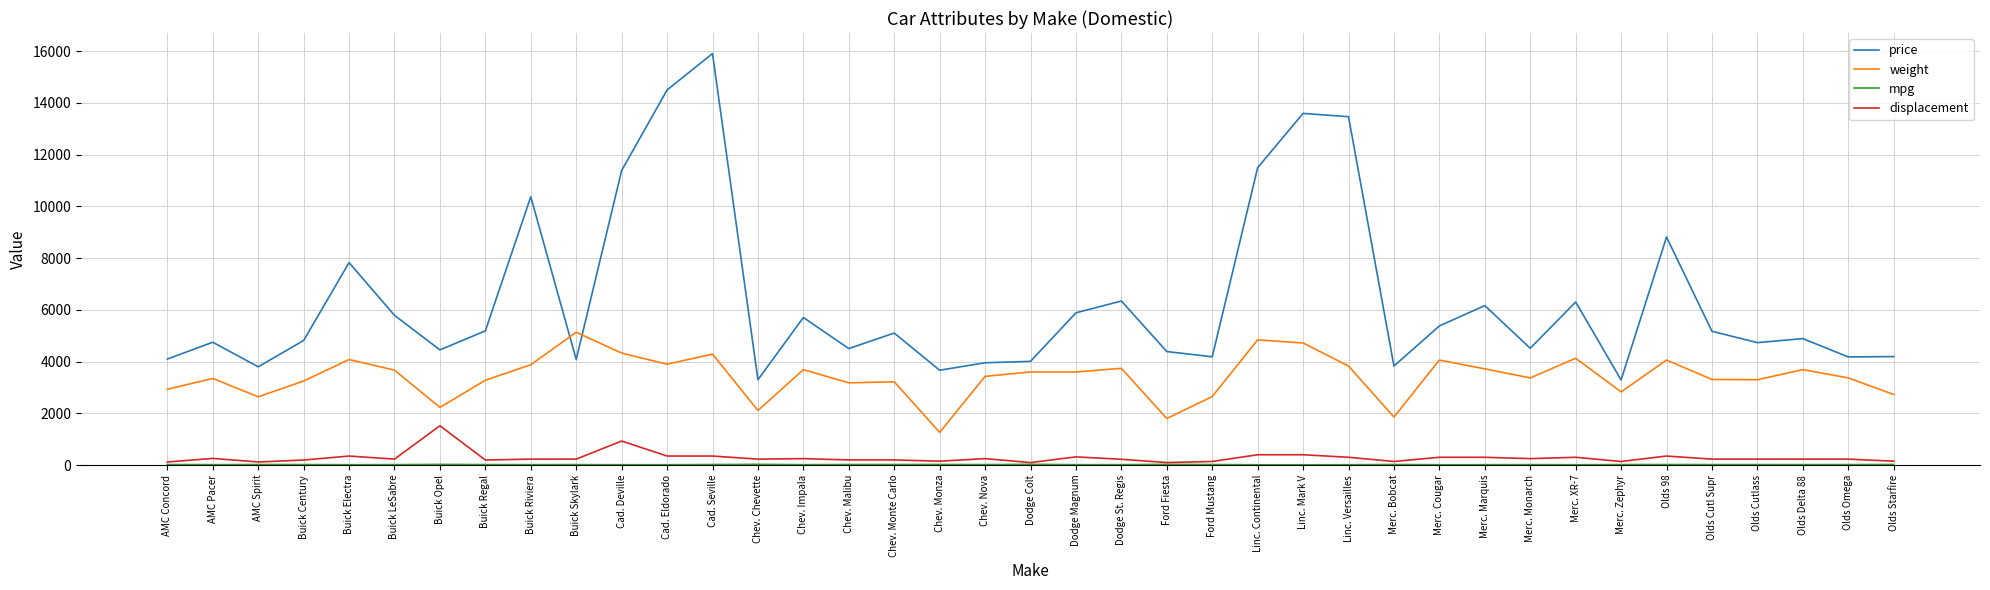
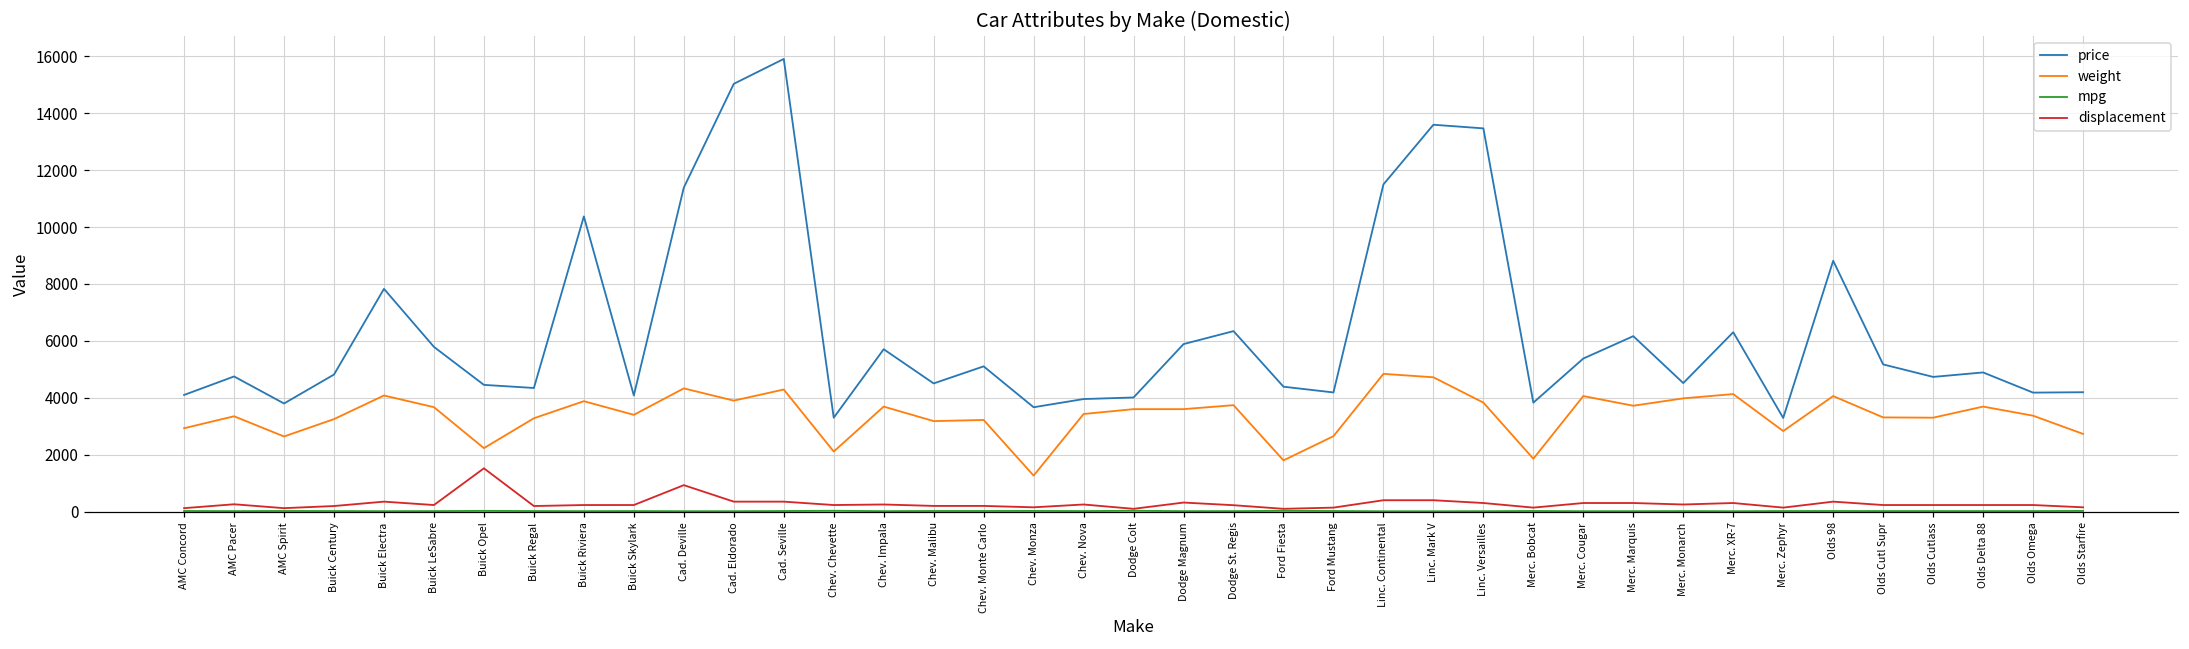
  {
    "price": {
      "AMC Concord": 4100,
      "AMC Pacer": 4700,
      "AMC Spirit": 3800,
      "Buick Century": 4800,
      "Buick Electra": 7800,
      "Buick LeSabre": 5800,
      "Buick Opel": 4500,
-     "Buick Regal": 5200,
+     "Buick Regal": 4300,
      "Buick Riviera": 10400,
      "Buick Skylark": 4100,
      "Cad. Deville": 11400,
-     "Cad. Eldorado": 14500,
+     "Cad. Eldorado": 15000,
      "Cad. Seville": 15900,
      "Chev. Chevette": 3300,
      "Chev. Impala": 5700,
      "Chev. Malibu": 4500,
      "Chev. Monte Carlo": 5100,
      "Chev. Monza": 3700,
      "Chev. Nova": 4000,
      "Dodge Colt": 4000,
      "Dodge Magnum": 5900,
      "Dodge St. Regis": 6300,
      "Ford Fiesta": 4400,
      "Ford Mustang": 4200,
      "Linc. Continental": 11500,
      "Linc. Mark V": 13600,
      "Linc. Versailles": 13500,
      "Merc. Bobcat": 3800,
      "Merc. Cougar": 5400,
      "Merc. Marquis": 6200,
      "Merc. Monarch": 4500,
      "Merc. XR-7": 6300,
      "Merc. Zephyr": 3300,
      "Olds 98": 8800,
      "Olds Cutl Supr": 5200,
      "Olds Cutlass": 4700,
      "Olds Delta 88": 4900,
      "Olds Omega": 4200,
      "Olds Starfire": 4200
    },
    "weight": {
      "AMC Concord": 2900,
      "AMC Pacer": 3400,
      "AMC Spirit": 2600,
      "Buick Century": 3300,
      "Buick Electra": 4100,
      "Buick LeSabre": 3700,
      "Buick Opel": 2200,
      "Buick Regal": 3300,
      "Buick Riviera": 3900,
-     "Buick Skylark": 5100,
+     "Buick Skylark": 3400,
      "Cad. Deville": 4300,
      "Cad. Eldorado": 3900,
      "Cad. Seville": 4300,
      "Chev. Chevette": 2100,
      "Chev. Impala": 3700,
      "Chev. Malibu": 3200,
      "Chev. Monte Carlo": 3200,
      "Chev. Monza": 1300,
      "Chev. Nova": 3400,
      "Dodge Colt": 3600,
      "Dodge Magnum": 3600,
      "Dodge St. Regis": 3700,
      "Ford Fiesta": 1800,
      "Ford Mustang": 2700,
      "Linc. Continental": 4800,
      "Linc. Mark V": 4700,
      "Linc. Versailles": 3800,
      "Merc. Bobcat": 1900,
      "Merc. Cougar": 4100,
      "Merc. Marquis": 3700,
-     "Merc. Monarch": 3400,
+     "Merc. Monarch": 4000,
      "Merc. XR-7": 4100,
      "Merc. Zephyr": 2800,
      "Olds 98": 4100,
      "Olds Cutl Supr": 3300,
      "Olds Cutlass": 3300,
      "Olds Delta 88": 3700,
      "Olds Omega": 3400,
      "Olds Starfire": 2700
    },
    "mpg": {
      "AMC Pacer": 0,
      "Buick Century": 0,
      "Buick Electra": 0,
      "Buick LeSabre": 0,
      "Buick Opel": 0,
      "Buick Regal": 0,
      "Buick Riviera": 0,
      "Buick Skylark": 0,
      "Cad. Deville": 0,
      "Cad. Eldorado": 0,
      "Cad. Seville": 0,
      "Chev. Chevette": 0,
      "Chev. Impala": 0,
      "Chev. Malibu": 0,
      "Chev. Monte Carlo": 0,
      "Chev. Monza": 0,
      "Chev. Nova": 0,
      "Dodge Magnum": 0,
      "Dodge St. Regis": 0,
      "Ford Mustang": 0,
      "Linc. Continental": 0,
      "Linc. Mark V": 0,
      "Linc. Versailles": 0,
      "Merc. Bobcat": 0,
      "Merc. Cougar": 0,
      "Merc. Marquis": 0,
      "Merc. Monarch": 0,
      "Merc. XR-7": 0,
      "Merc. Zephyr": 0,
      "Olds 98": 0,
      "Olds Cutl Supr": 0,
      "Olds Cutlass": 0,
      "Olds Delta 88": 0,
      "Olds Omega": 0,
      "Olds Starfire": 0
    },
    "displacement": {
      "AMC Pacer": 300,
      "Buick Century": 200,
      "Buick Electra": 400,
      "Buick LeSabre": 200,
      "Buick Opel": 1500,
      "Buick Regal": 200,
      "Buick Riviera": 200,
      "Buick Skylark": 200,
      "Cad. Deville": 900,
      "Cad. Eldorado": 400,
      "Cad. Seville": 400,
      "Chev. Chevette": 200,
      "Chev. Impala": 300,
      "Chev. Malibu": 200,
      "Chev. Monte Carlo": 200,
      "Chev. Monza": 200,
      "Chev. Nova": 300,
      "Dodge Magnum": 300,
      "Dodge St. Regis": 200,
      "Ford Mustang": 100,
      "Linc. Continental": 400,
      "Linc. Mark V": 400,
      "Linc. Versailles": 300,
      "Merc. Bobcat": 100,
      "Merc. Cougar": 300,
      "Merc. Marquis": 300,
      "Merc. Monarch": 300,
      "Merc. XR-7": 300,
      "Merc. Zephyr": 100,
      "Olds 98": 400,
      "Olds Cutl Supr": 200,
      "Olds Cutlass": 200,
      "Olds Delta 88": 200,
      "Olds Omega": 200,
      "Olds Starfire": 200
    }
  }
